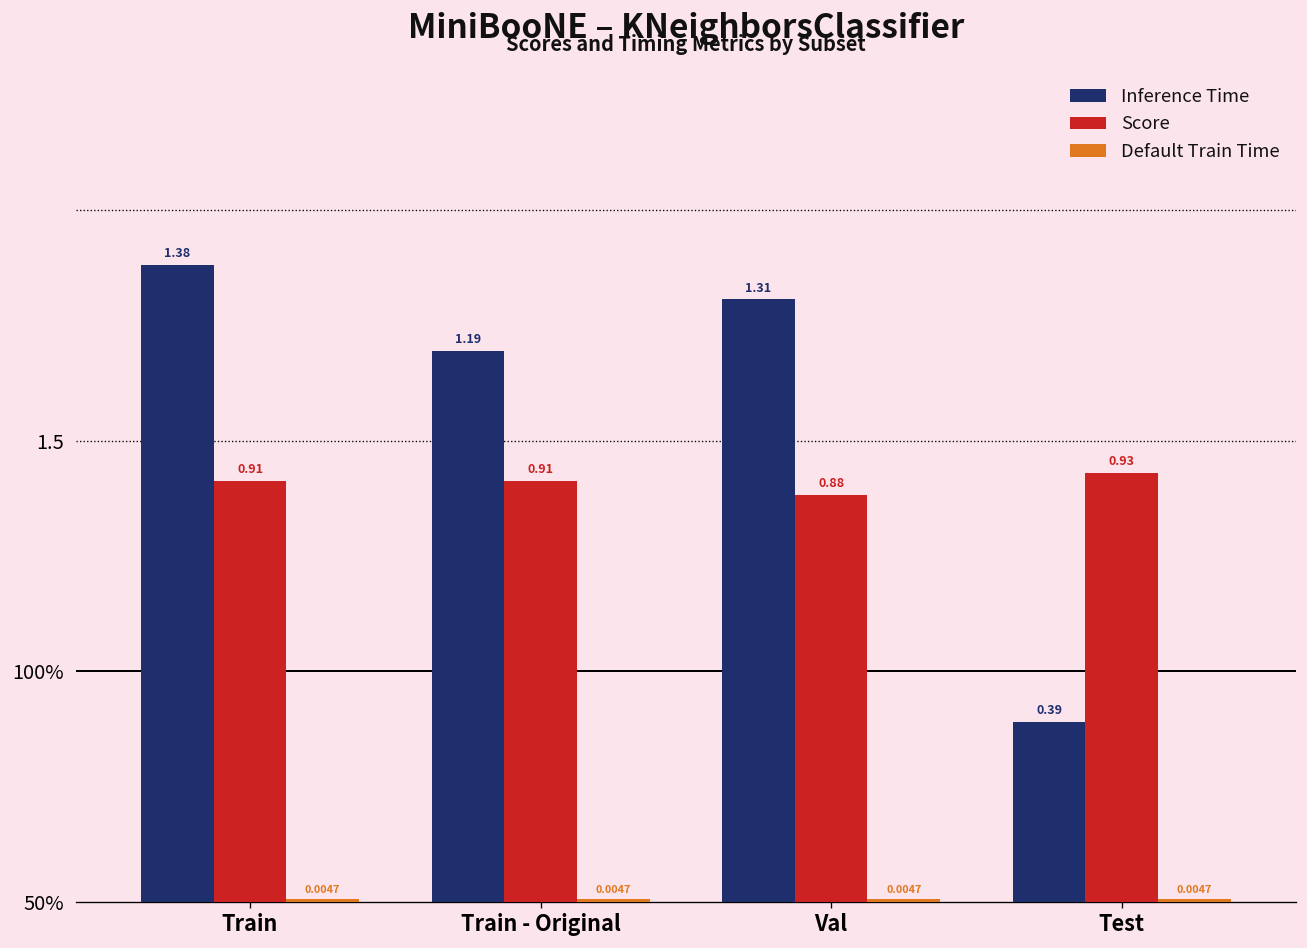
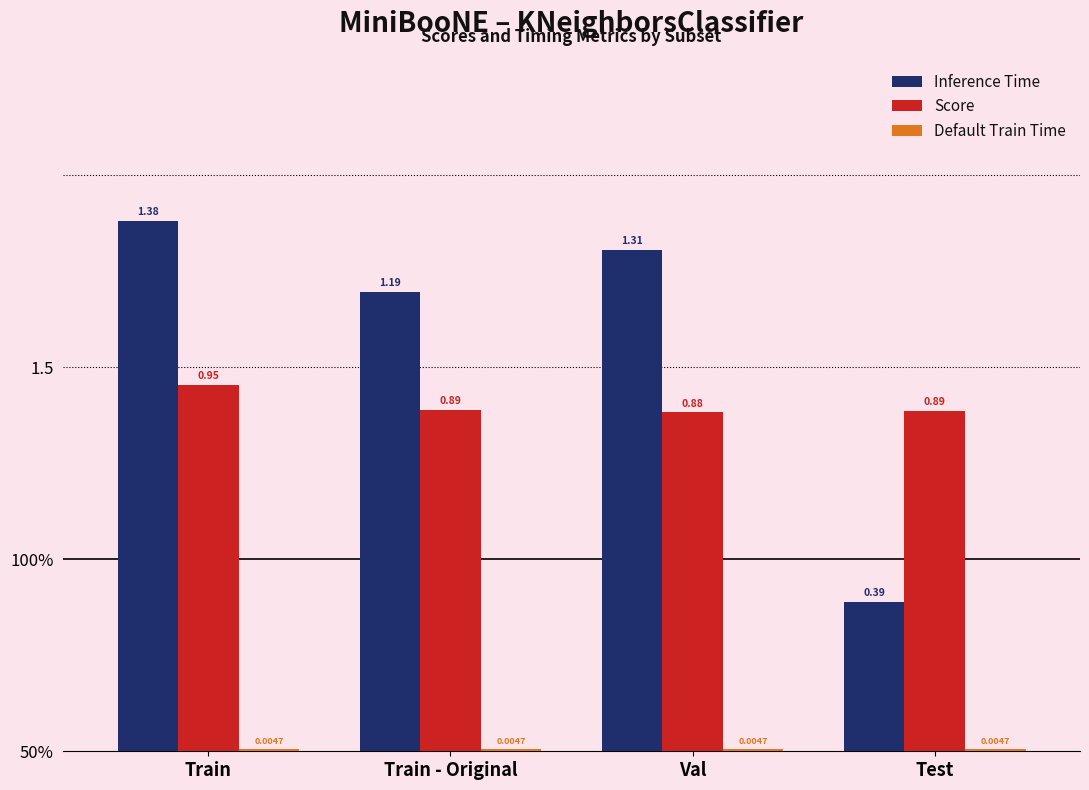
  {
    "Inference Time": {
      "Train": 1.38,
      "Train - Original": 1.19,
      "Val": 1.31,
      "Test": 0.39
    },
    "Score": {
-     "Train": 0.91,
-     "Train - Original": 0.91,
+     "Train": 0.95,
+     "Train - Original": 0.89,
      "Val": 0.88,
-     "Test": 0.93
+     "Test": 0.89
    },
    "Default Train Time": {
      "Train": 0.0047,
      "Train - Original": 0.0047,
      "Val": 0.0047,
      "Test": 0.0047
    }
  }
